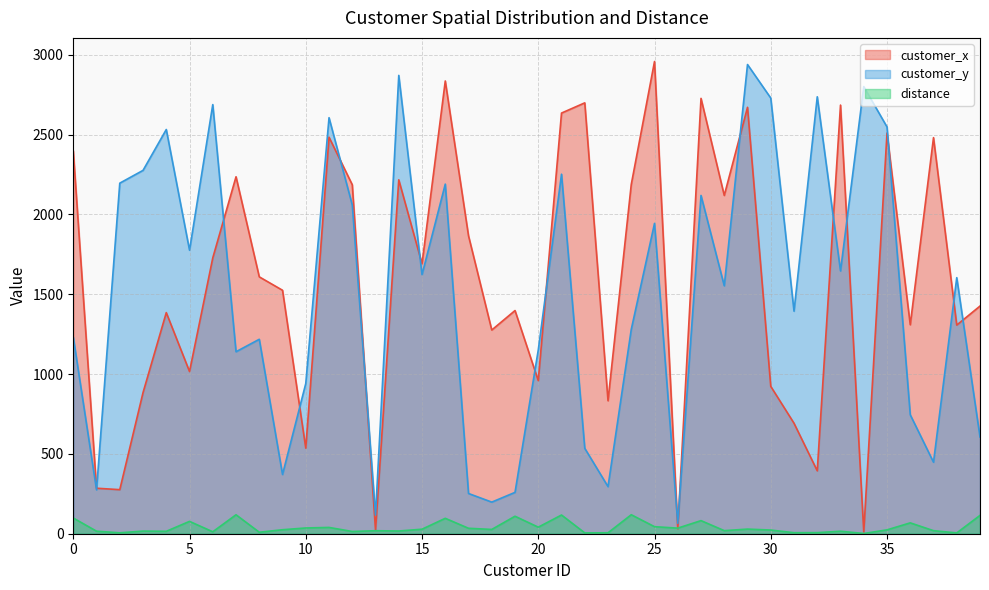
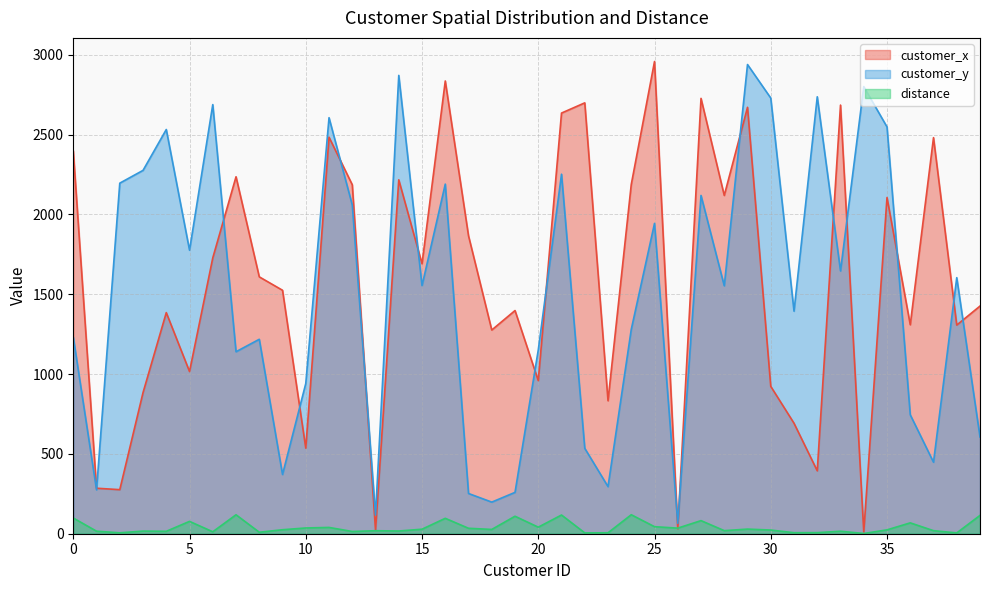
  {
    "customer_x": {
      "0": 2400,
      "5": 1020,
      "10": 540,
      "15": 1690,
      "20": 960,
      "25": 2960,
      "30": 920,
-     "35": 2510
+     "35": 2110
    },
    "customer_y": {
      "0": 1230,
      "5": 1780,
      "10": 940,
-     "15": 1620,
+     "15": 1550,
      "20": 1150,
      "25": 1940,
      "30": 2730,
      "35": 2550
    },
    "distance": {
      "0": 100,
      "5": 80,
      "10": 40,
      "15": 30,
      "20": 40,
      "25": 40,
      "30": 20,
      "35": 20
    }
  }
